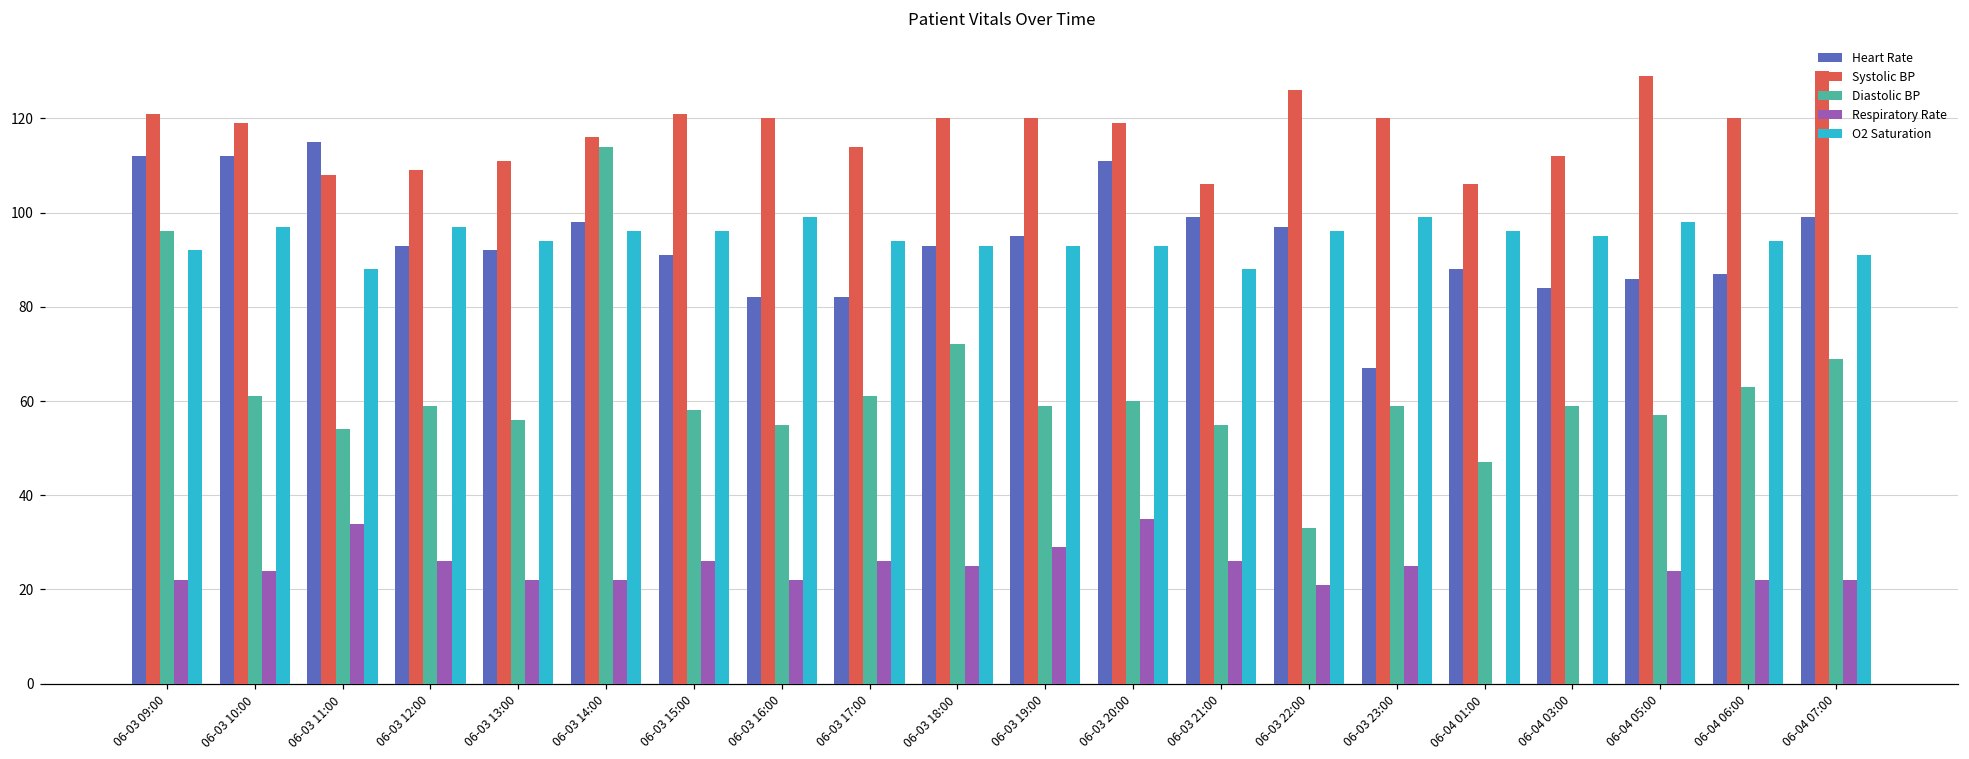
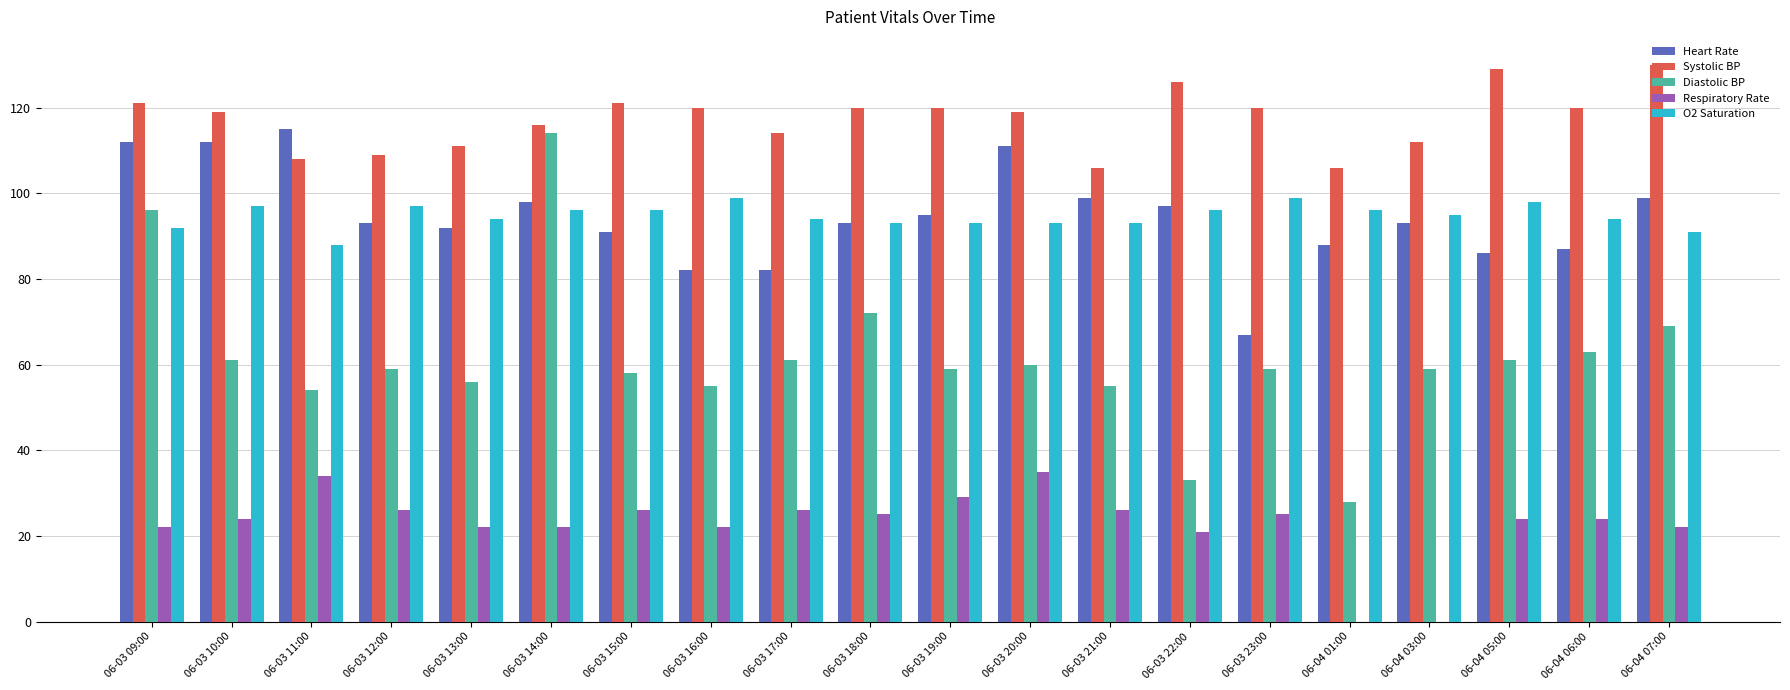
  {
    "Heart Rate": {
      "06-03 09:00": 112,
      "06-03 10:00": 112,
      "06-03 11:00": 115,
      "06-03 12:00": 93,
      "06-03 13:00": 92,
      "06-03 14:00": 98,
      "06-03 15:00": 91,
      "06-03 16:00": 82,
      "06-03 17:00": 82,
      "06-03 18:00": 93,
      "06-03 19:00": 95,
      "06-03 20:00": 111,
      "06-03 21:00": 99,
      "06-03 22:00": 97,
      "06-03 23:00": 67,
      "06-04 01:00": 88,
-     "06-04 03:00": 84,
+     "06-04 03:00": 93,
      "06-04 05:00": 86,
      "06-04 06:00": 87,
      "06-04 07:00": 99
    },
    "Systolic BP": {
      "06-03 09:00": 121,
      "06-03 10:00": 119,
      "06-03 11:00": 108,
      "06-03 12:00": 109,
      "06-03 13:00": 111,
      "06-03 14:00": 116,
      "06-03 15:00": 121,
      "06-03 16:00": 120,
      "06-03 17:00": 114,
      "06-03 18:00": 120,
      "06-03 19:00": 120,
      "06-03 20:00": 119,
      "06-03 21:00": 106,
      "06-03 22:00": 126,
      "06-03 23:00": 120,
      "06-04 01:00": 106,
      "06-04 03:00": 112,
      "06-04 05:00": 129,
      "06-04 06:00": 120,
      "06-04 07:00": 130
    },
    "Diastolic BP": {
      "06-03 09:00": 96,
      "06-03 10:00": 61,
      "06-03 11:00": 54,
      "06-03 12:00": 59,
      "06-03 13:00": 56,
      "06-03 14:00": 114,
      "06-03 15:00": 58,
      "06-03 16:00": 55,
      "06-03 17:00": 61,
      "06-03 18:00": 72,
      "06-03 19:00": 59,
      "06-03 20:00": 60,
      "06-03 21:00": 55,
      "06-03 22:00": 33,
      "06-03 23:00": 59,
-     "06-04 01:00": 47,
+     "06-04 01:00": 28,
      "06-04 03:00": 59,
-     "06-04 05:00": 57,
+     "06-04 05:00": 61,
      "06-04 06:00": 63,
      "06-04 07:00": 69
    },
    "Respiratory Rate": {
      "06-03 09:00": 22,
      "06-03 10:00": 24,
      "06-03 11:00": 34,
      "06-03 12:00": 26,
      "06-03 13:00": 22,
      "06-03 14:00": 22,
      "06-03 15:00": 26,
      "06-03 16:00": 22,
      "06-03 17:00": 26,
      "06-03 18:00": 25,
      "06-03 19:00": 29,
      "06-03 20:00": 35,
      "06-03 21:00": 26,
      "06-03 22:00": 21,
      "06-03 23:00": 25,
      "06-04 01:00": 0,
      "06-04 03:00": 0,
      "06-04 05:00": 24,
-     "06-04 06:00": 22,
+     "06-04 06:00": 24,
      "06-04 07:00": 22
    },
    "O2 Saturation": {
      "06-03 09:00": 92,
      "06-03 10:00": 97,
      "06-03 11:00": 88,
      "06-03 12:00": 97,
      "06-03 13:00": 94,
      "06-03 14:00": 96,
      "06-03 15:00": 96,
      "06-03 16:00": 99,
      "06-03 17:00": 94,
      "06-03 18:00": 93,
      "06-03 19:00": 93,
      "06-03 20:00": 93,
-     "06-03 21:00": 88,
+     "06-03 21:00": 93,
      "06-03 22:00": 96,
      "06-03 23:00": 99,
      "06-04 01:00": 96,
      "06-04 03:00": 95,
      "06-04 05:00": 98,
      "06-04 06:00": 94,
      "06-04 07:00": 91
    }
  }
